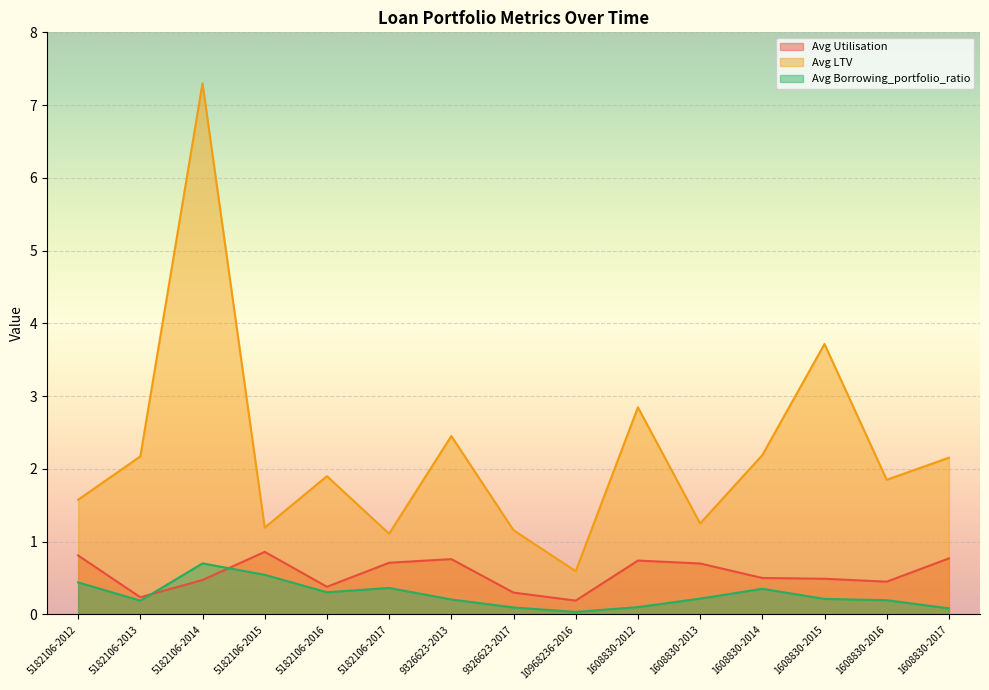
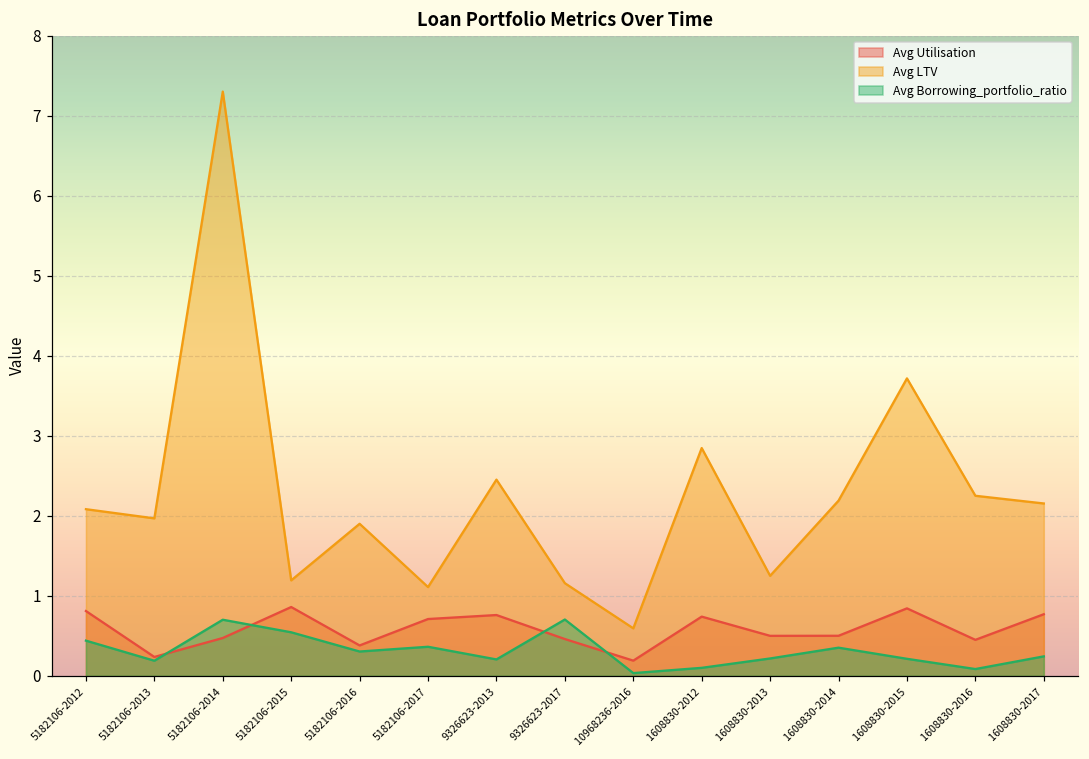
  {
    "Avg Utilisation": {
      "5182106-2012": 0.8,
      "5182106-2013": 0.2,
      "5182106-2014": 0.5,
      "5182106-2015": 0.9,
      "5182106-2016": 0.4,
      "5182106-2017": 0.7,
      "9326623-2013": 0.8,
-     "9326623-2017": 0.3,
+     "9326623-2017": 0.5,
      "10968236-2016": 0.2,
      "1608830-2012": 0.7,
-     "1608830-2013": 0.7,
+     "1608830-2013": 0.5,
      "1608830-2014": 0.5,
-     "1608830-2015": 0.5,
+     "1608830-2015": 0.8,
      "1608830-2016": 0.5,
      "1608830-2017": 0.8
    },
    "Avg LTV": {
-     "5182106-2012": 1.6,
-     "5182106-2013": 2.2,
+     "5182106-2012": 2.1,
+     "5182106-2013": 2.0,
      "5182106-2014": 7.3,
      "5182106-2015": 1.2,
      "5182106-2016": 1.9,
      "5182106-2017": 1.1,
      "9326623-2013": 2.5,
      "9326623-2017": 1.2,
      "10968236-2016": 0.6,
      "1608830-2012": 2.8,
      "1608830-2013": 1.3,
      "1608830-2014": 2.2,
      "1608830-2015": 3.7,
-     "1608830-2016": 1.9,
+     "1608830-2016": 2.3,
      "1608830-2017": 2.2
    },
    "Avg Borrowing_portfolio_ratio": {
      "5182106-2012": 0.4,
      "5182106-2013": 0.2,
      "5182106-2014": 0.7,
      "5182106-2015": 0.5,
      "5182106-2016": 0.3,
      "5182106-2017": 0.4,
      "9326623-2013": 0.2,
-     "9326623-2017": 0.1,
+     "9326623-2017": 0.7,
      "10968236-2016": 0.0,
      "1608830-2012": 0.1,
      "1608830-2013": 0.2,
      "1608830-2014": 0.4,
      "1608830-2015": 0.2,
-     "1608830-2016": 0.2,
-     "1608830-2017": 0.1
+     "1608830-2016": 0.1,
+     "1608830-2017": 0.2
    }
  }
